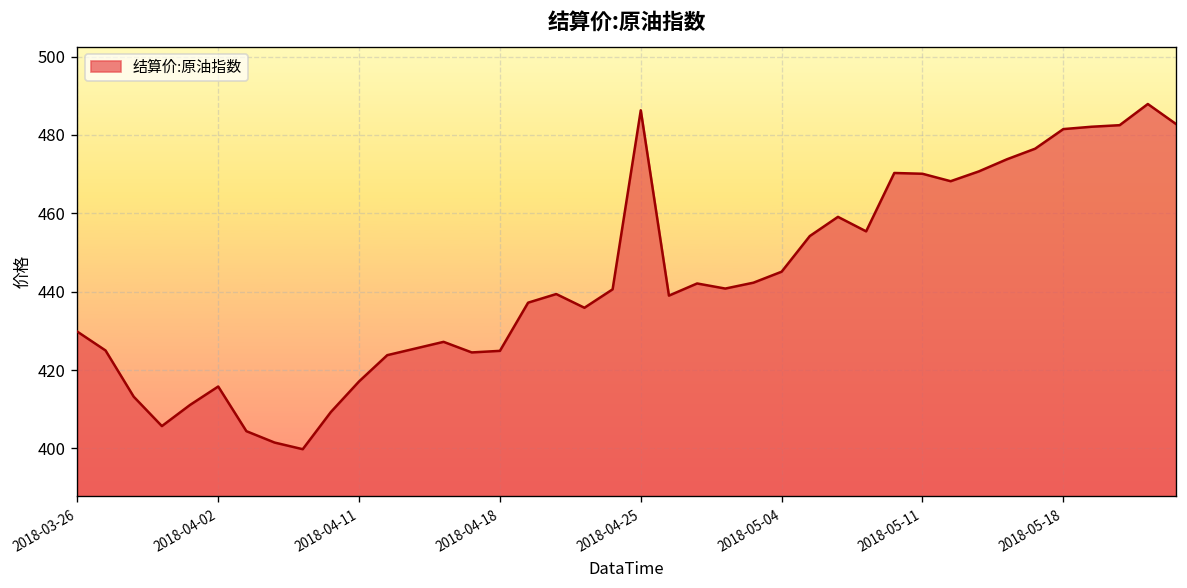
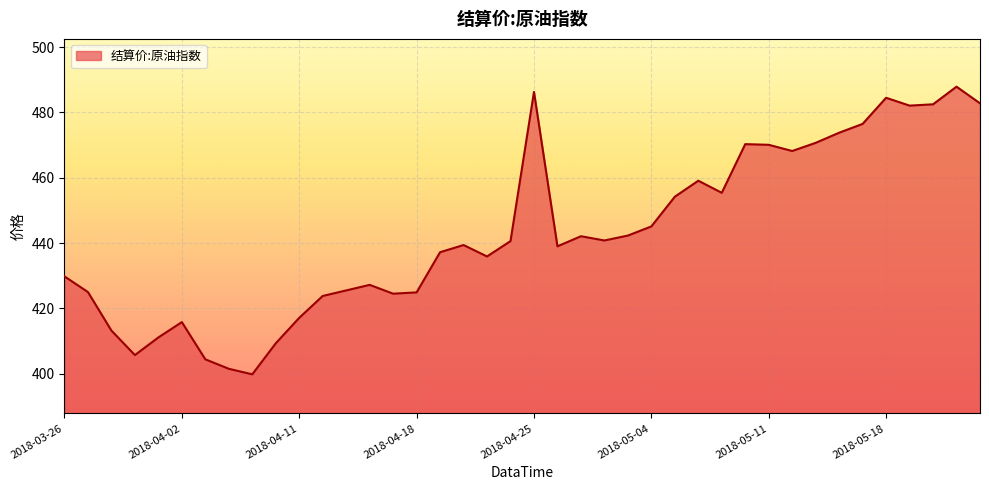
  {
    "2018-03-26": 430,
    "2018-04-02": 416,
    "2018-04-11": 417,
    "2018-04-18": 425,
    "2018-04-25": 486,
    "2018-05-04": 445,
    "2018-05-11": 470,
-   "2018-05-18": 482
+   "2018-05-18": 485
  }
